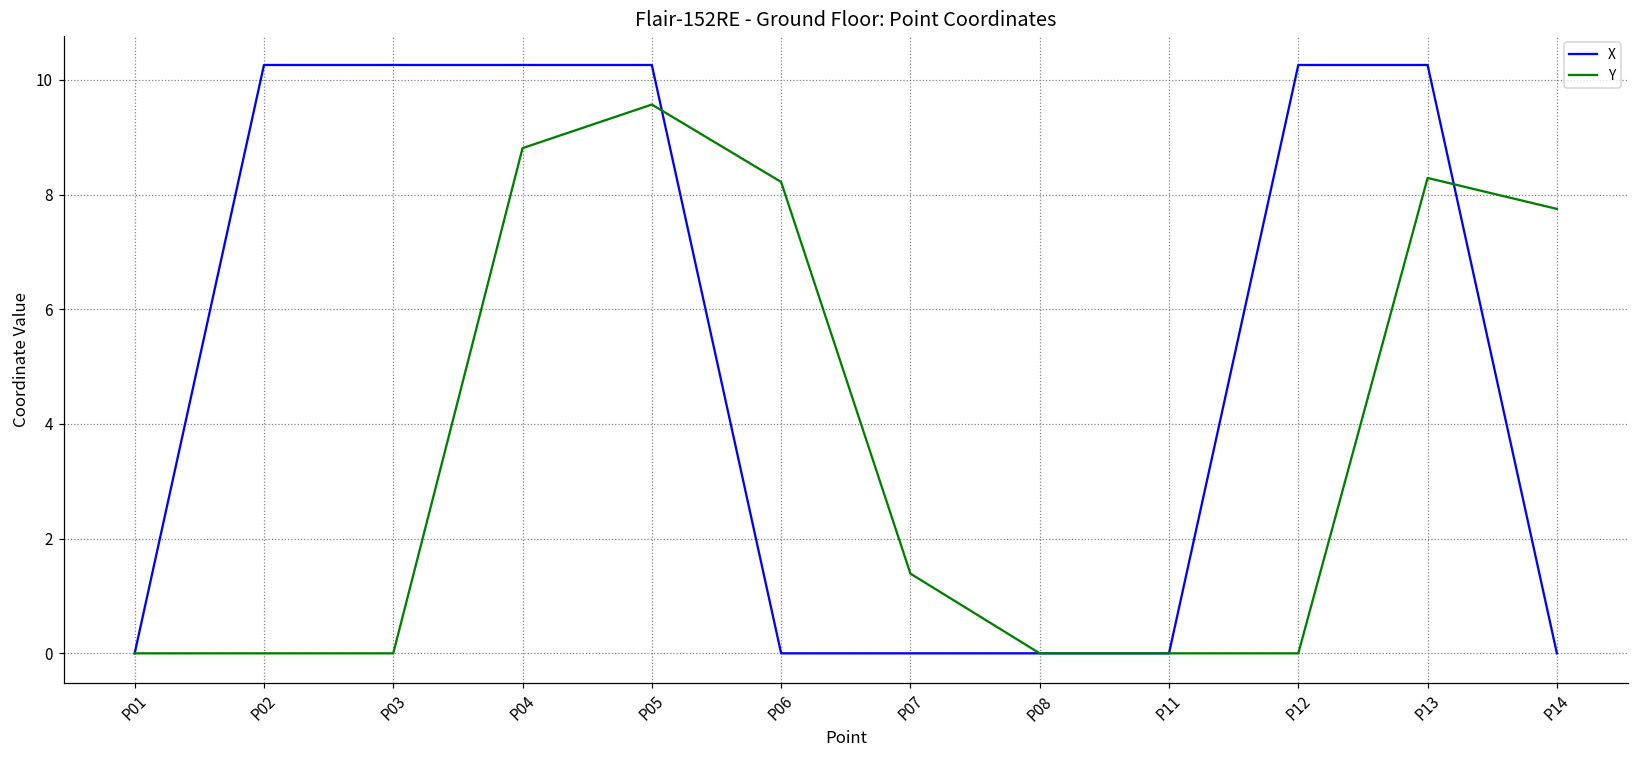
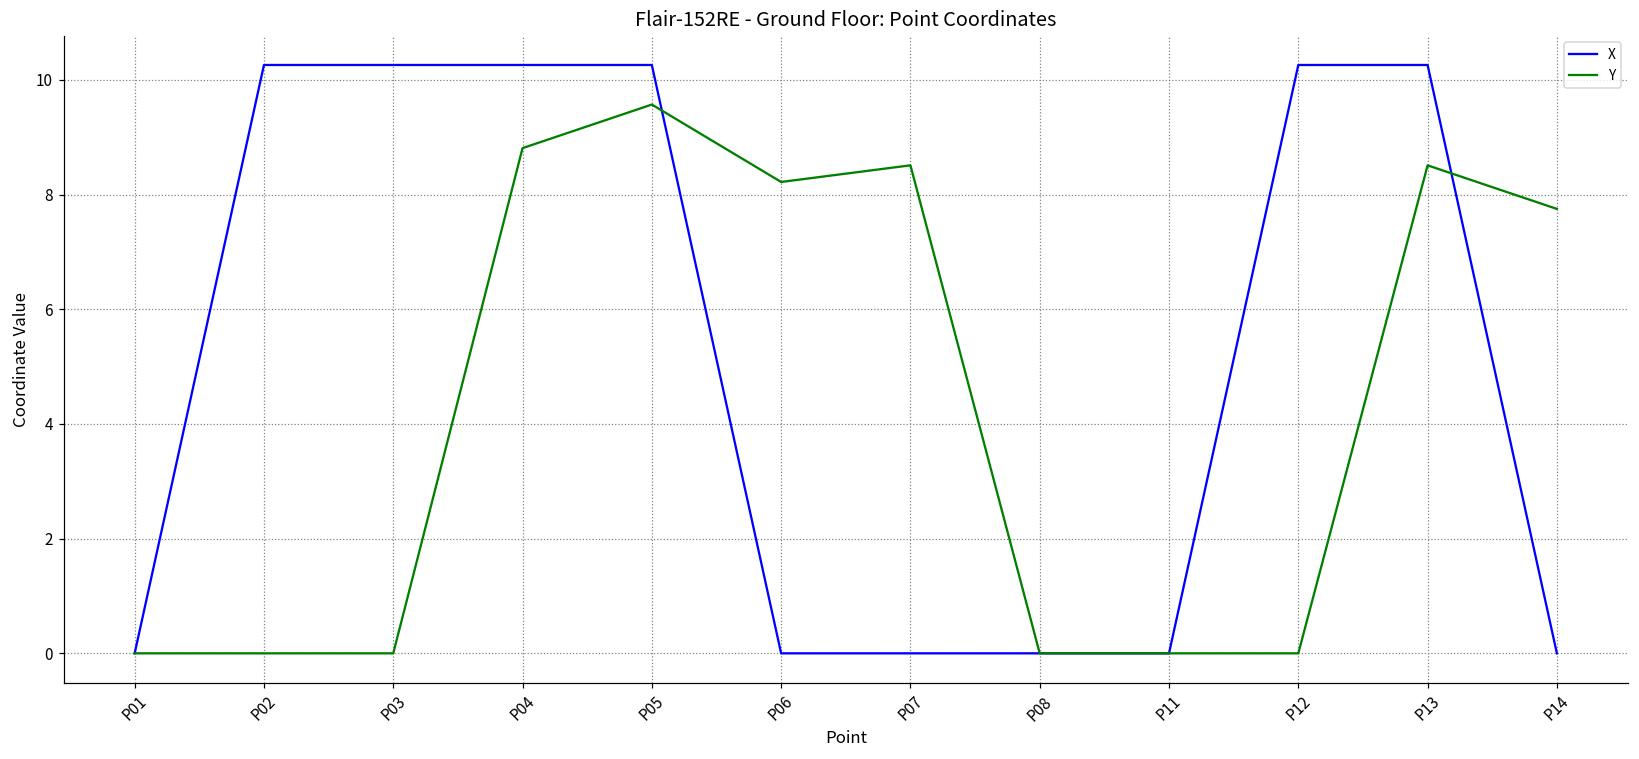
  {
    "X": {
      "P02": 10.3,
      "P03": 10.3,
      "P04": 10.3,
      "P05": 10.3,
      "P06": 0.0,
      "P07": 0.0,
      "P12": 10.3,
      "P13": 10.3,
      "P14": 0.0
    },
    "Y": {
      "P02": 0.0,
      "P03": 0.0,
      "P04": 8.8,
      "P05": 9.6,
      "P06": 8.2,
-     "P07": 1.4,
+     "P07": 8.5,
      "P12": 0.0,
-     "P13": 8.3,
+     "P13": 8.5,
      "P14": 7.8
    }
  }
